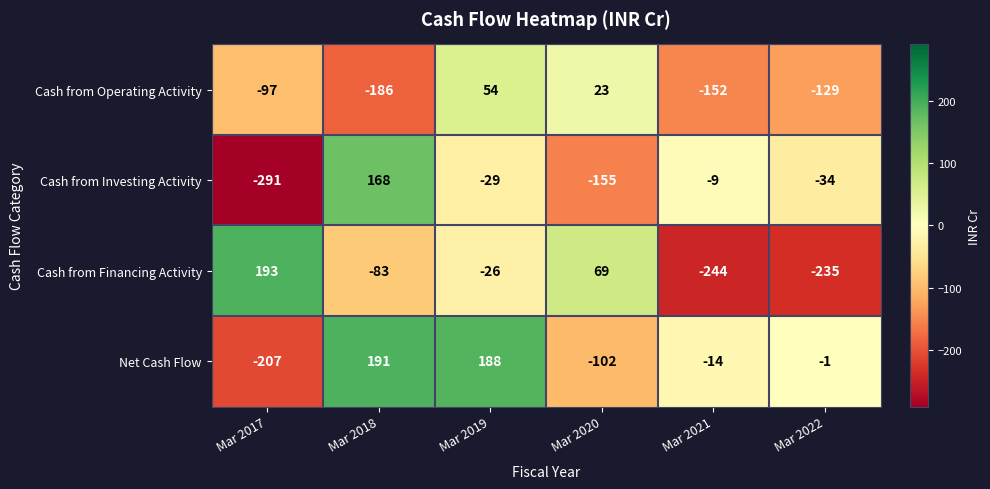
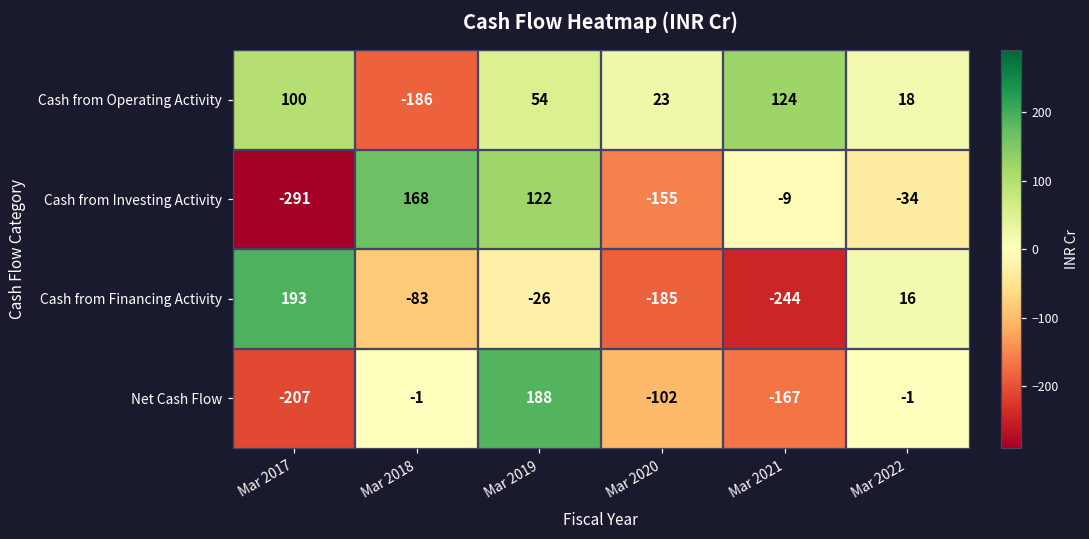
  {
    "Cash from Operating Activity": {
-     "Mar 2017": -97,
+     "Mar 2017": 100,
      "Mar 2018": -186,
      "Mar 2019": 54,
      "Mar 2020": 23,
-     "Mar 2021": -152,
-     "Mar 2022": -129
+     "Mar 2021": 124,
+     "Mar 2022": 18
    },
    "Cash from Investing Activity": {
      "Mar 2017": -291,
      "Mar 2018": 168,
-     "Mar 2019": -29,
+     "Mar 2019": 122,
      "Mar 2020": -155,
      "Mar 2021": -9,
      "Mar 2022": -34
    },
    "Cash from Financing Activity": {
      "Mar 2017": 193,
      "Mar 2018": -83,
      "Mar 2019": -26,
-     "Mar 2020": 69,
+     "Mar 2020": -185,
      "Mar 2021": -244,
-     "Mar 2022": -235
+     "Mar 2022": 16
    },
    "Net Cash Flow": {
      "Mar 2017": -207,
-     "Mar 2018": 191,
+     "Mar 2018": -1,
      "Mar 2019": 188,
      "Mar 2020": -102,
-     "Mar 2021": -14,
+     "Mar 2021": -167,
      "Mar 2022": -1
    }
  }
